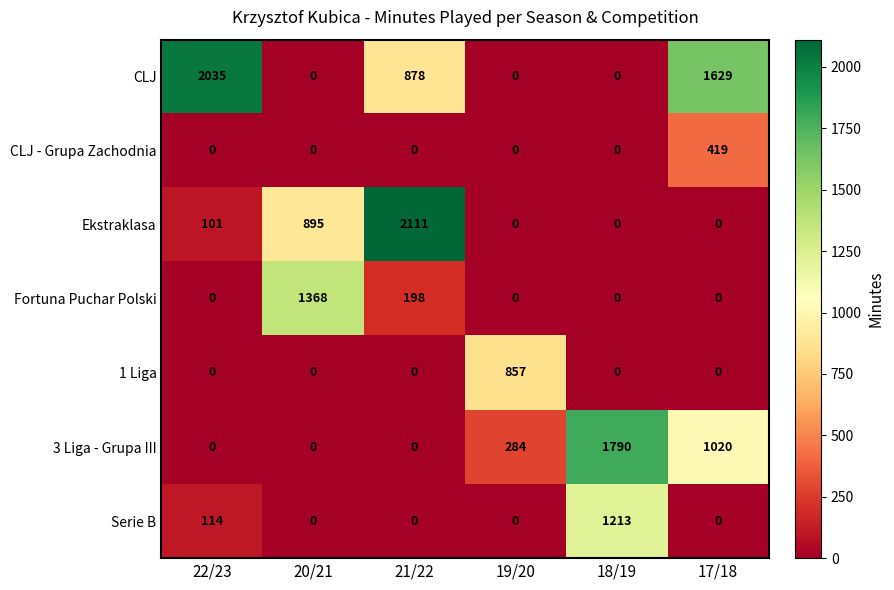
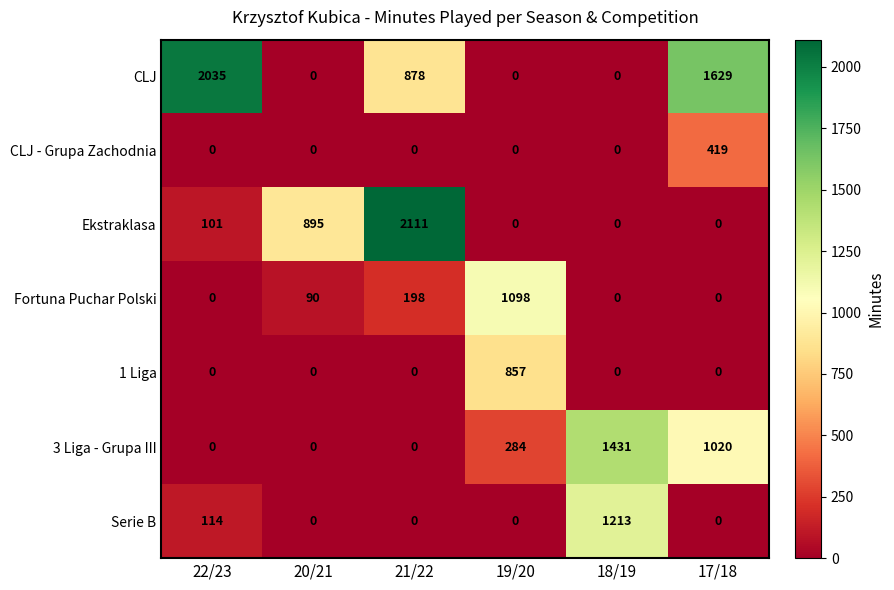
  {
    "CLJ": {
      "22/23": 2035,
      "20/21": 0,
      "21/22": 878,
      "19/20": 0,
      "18/19": 0,
      "17/18": 1629
    },
    "CLJ - Grupa Zachodnia": {
      "22/23": 0,
      "20/21": 0,
      "21/22": 0,
      "19/20": 0,
      "18/19": 0,
      "17/18": 419
    },
    "Ekstraklasa": {
      "22/23": 101,
      "20/21": 895,
      "21/22": 2111,
      "19/20": 0,
      "18/19": 0,
      "17/18": 0
    },
    "Fortuna Puchar Polski": {
      "22/23": 0,
-     "20/21": 1368,
+     "20/21": 90,
      "21/22": 198,
-     "19/20": 0,
+     "19/20": 1098,
      "18/19": 0,
      "17/18": 0
    },
    "1 Liga": {
      "22/23": 0,
      "20/21": 0,
      "21/22": 0,
      "19/20": 857,
      "18/19": 0,
      "17/18": 0
    },
    "3 Liga - Grupa III": {
      "22/23": 0,
      "20/21": 0,
      "21/22": 0,
      "19/20": 284,
-     "18/19": 1790,
+     "18/19": 1431,
      "17/18": 1020
    },
    "Serie B": {
      "22/23": 114,
      "20/21": 0,
      "21/22": 0,
      "19/20": 0,
      "18/19": 1213,
      "17/18": 0
    }
  }
